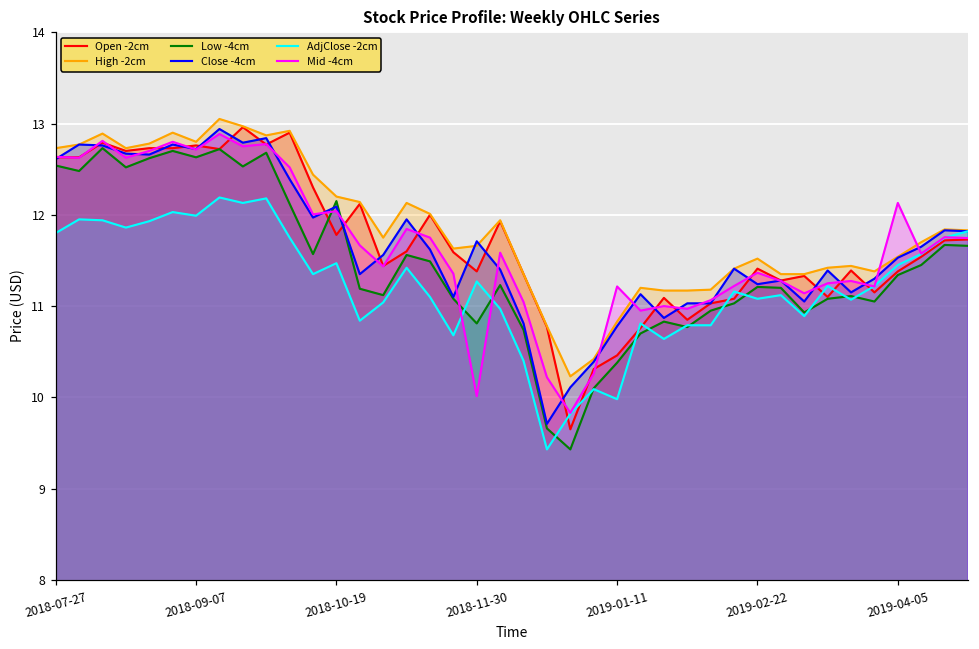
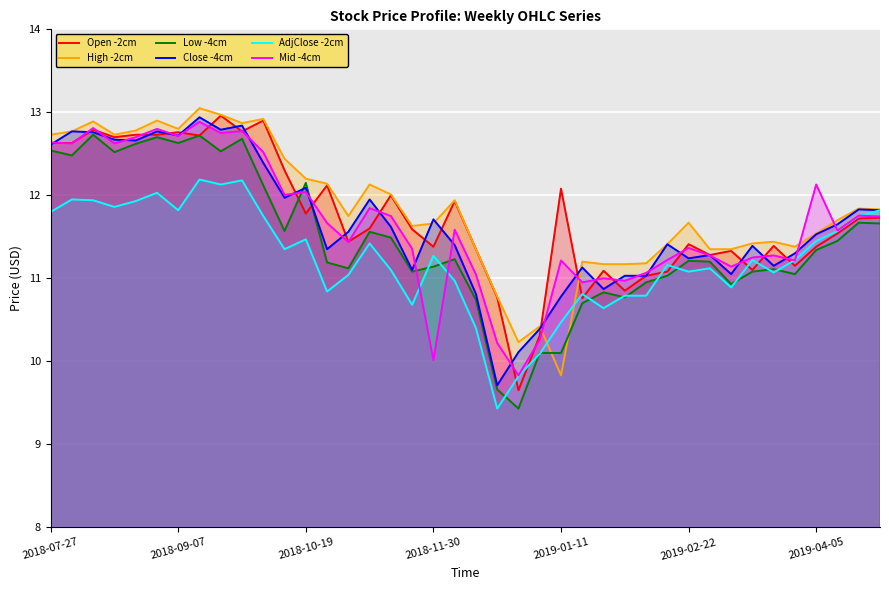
  {
    "Open -2cm": {
      "2018-09-07": 12.8,
      "2018-10-19": 11.8,
      "2018-11-30": 11.4,
-     "2019-01-11": 10.5,
+     "2019-01-11": 12.1,
      "2019-02-22": 11.4,
      "2019-04-05": 11.4
    },
    "High -2cm": {
      "2018-07-27": 12.7,
      "2018-09-07": 12.8,
      "2018-10-19": 12.2,
      "2018-11-30": 11.7,
-     "2019-01-11": 10.8,
-     "2019-02-22": 11.5
+     "2019-01-11": 9.8,
+     "2019-02-22": 11.7
    },
    "Low -4cm": {
      "2018-07-27": 12.5,
      "2018-09-07": 12.6,
      "2018-10-19": 12.2,
-     "2018-11-30": 10.8,
-     "2019-01-11": 10.4,
+     "2018-11-30": 11.1,
+     "2019-01-11": 10.1,
      "2019-04-05": 11.3
    },
    "Close -4cm": {
      "2018-10-19": 12.1,
      "2018-11-30": 11.7,
      "2019-01-11": 10.8
    },
    "AdjClose -2cm": {
      "2018-07-27": 11.8,
-     "2018-09-07": 12.0,
+     "2018-09-07": 11.8,
      "2018-10-19": 11.5,
      "2018-11-30": 11.3,
-     "2019-01-11": 10.0,
+     "2019-01-11": 10.5,
      "2019-02-22": 11.1,
      "2019-04-05": 11.5
    },
    "Mid -4cm": {
      "2018-10-19": 12.0,
      "2018-11-30": 10.0,
      "2019-01-11": 11.2,
      "2019-02-22": 11.4,
      "2019-04-05": 12.1
    }
  }
